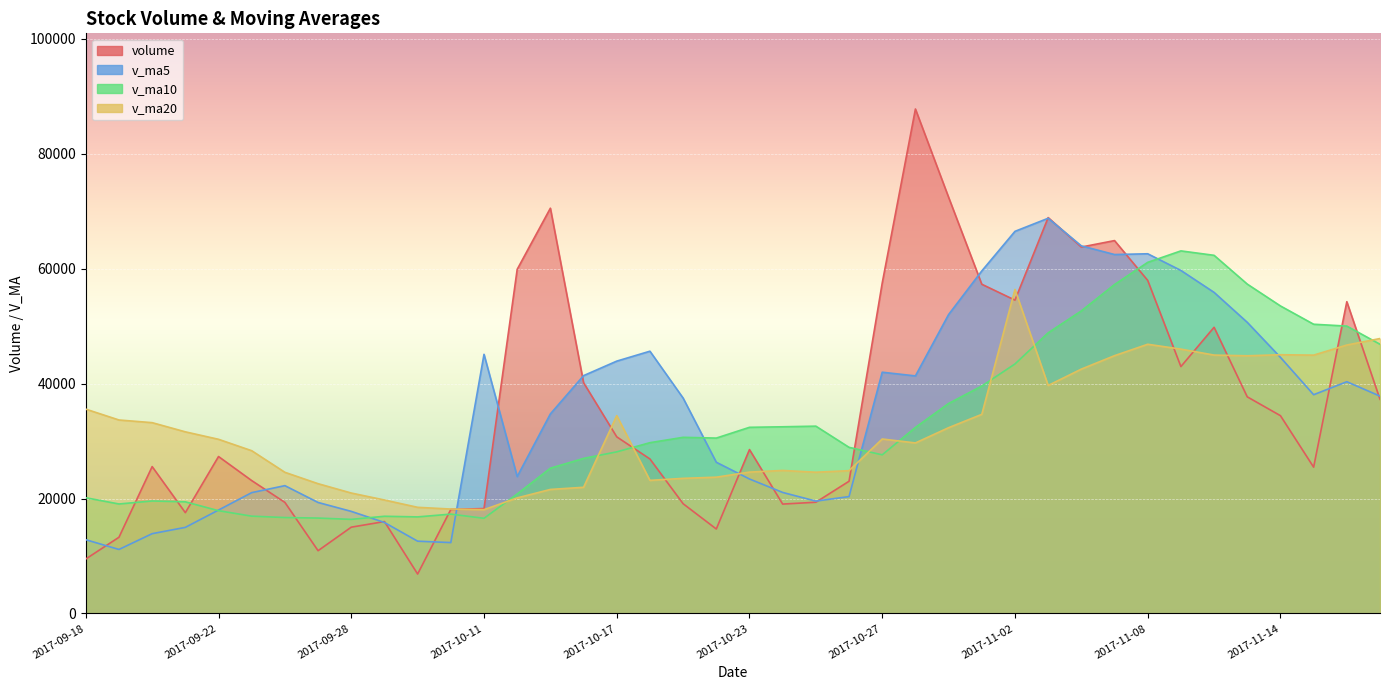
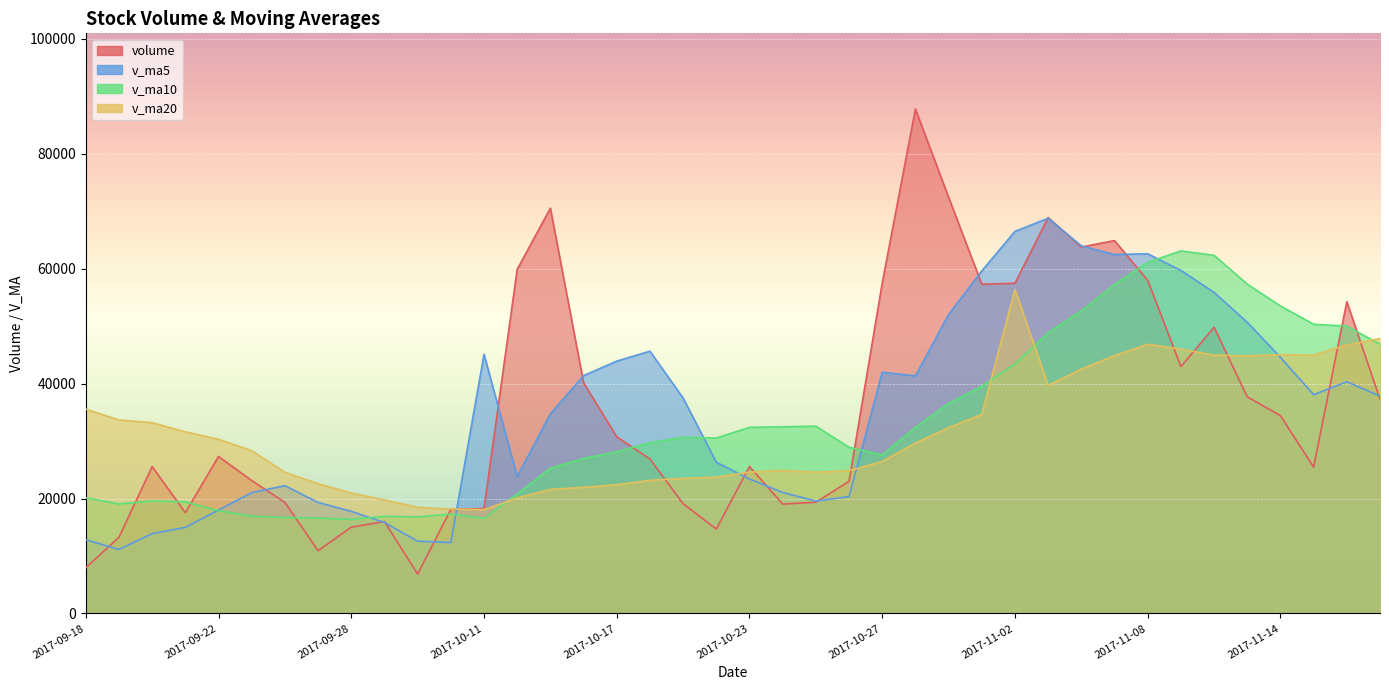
  {
    "volume": {
-     "2017-09-18": 9000,
+     "2017-09-18": 8000,
      "2017-09-22": 27000,
      "2017-09-28": 15000,
      "2017-10-17": 31000,
-     "2017-10-23": 29000,
+     "2017-10-23": 26000,
      "2017-10-27": 58000,
-     "2017-11-02": 55000,
+     "2017-11-02": 57000,
      "2017-11-08": 58000,
      "2017-11-14": 34000
    },
    "v_ma5": {
      "2017-09-18": 13000,
      "2017-09-28": 18000,
      "2017-10-11": 45000,
      "2017-10-17": 44000,
      "2017-10-23": 23000,
      "2017-10-27": 42000,
      "2017-11-02": 67000,
      "2017-11-08": 63000,
      "2017-11-14": 45000
    },
    "v_ma10": {
      "2017-09-18": 20000,
      "2017-09-28": 16000,
      "2017-10-11": 17000,
      "2017-10-17": 28000,
      "2017-10-23": 32000,
      "2017-10-27": 28000,
      "2017-11-02": 43000,
      "2017-11-08": 61000,
      "2017-11-14": 54000
    },
    "v_ma20": {
      "2017-09-18": 36000,
      "2017-09-22": 30000,
      "2017-09-28": 21000,
-     "2017-10-17": 34000,
+     "2017-10-17": 22000,
      "2017-10-23": 25000,
-     "2017-10-27": 30000,
+     "2017-10-27": 26000,
      "2017-11-02": 56000,
      "2017-11-08": 47000,
      "2017-11-14": 45000
    }
  }
